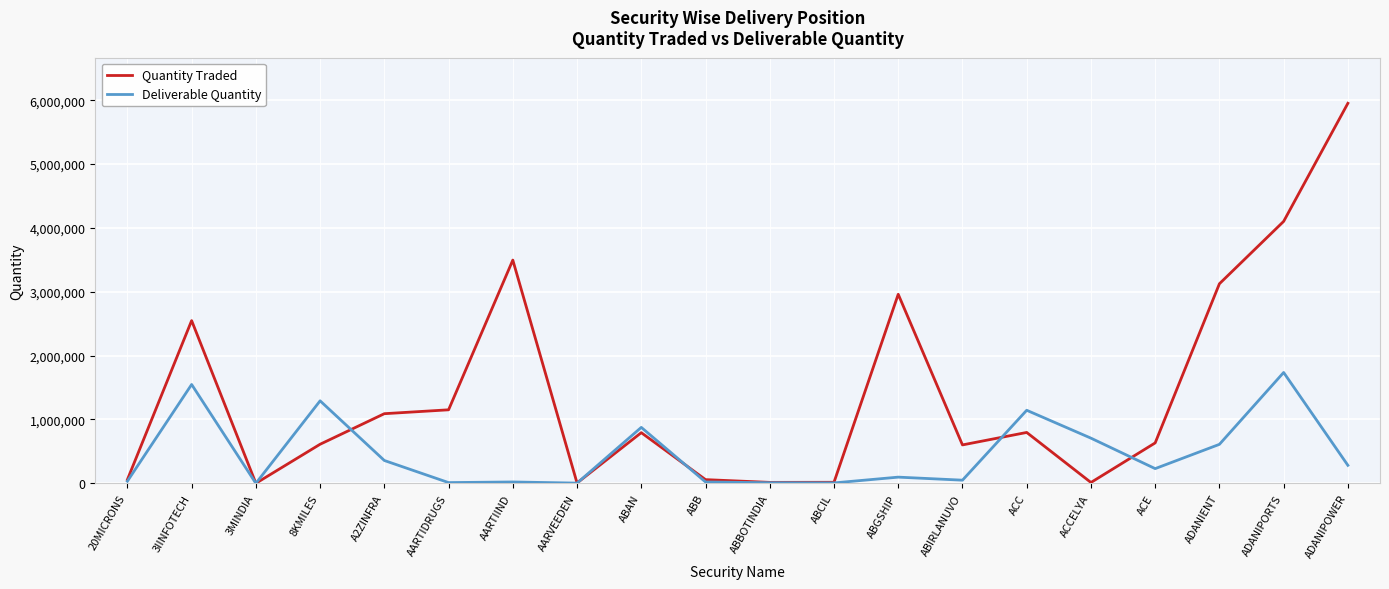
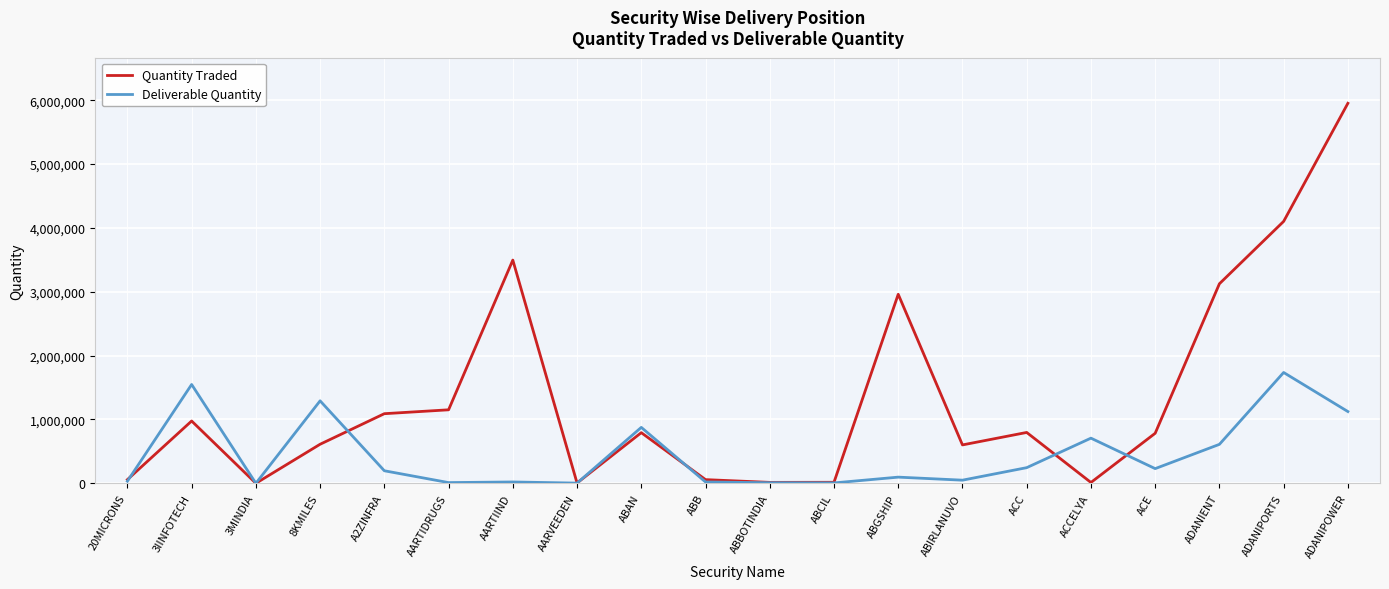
  {
    "Quantity Traded": {
-     "3IINFOTECH": "2,500,000",
+     "3IINFOTECH": "1,000,000",
      "8KMILES": "600,000",
      "A2ZINFRA": "1,100,000",
      "AARTIDRUGS": "1,200,000",
      "AARTIIND": "3,500,000",
      "ABAN": "800,000",
      "ABGSHIP": "3,000,000",
      "ABIRLANUVO": "600,000",
      "ACC": "800,000",
      "ACCELYA": "0",
-     "ACE": "600,000",
+     "ACE": "800,000",
      "ADANIENT": "3,100,000",
      "ADANIPORTS": "4,100,000",
      "ADANIPOWER": "6,000,000"
    },
    "Deliverable Quantity": {
      "3IINFOTECH": "1,500,000",
      "8KMILES": "1,300,000",
-     "A2ZINFRA": "400,000",
+     "A2ZINFRA": "200,000",
      "AARTIDRUGS": "0",
      "AARTIIND": "0",
      "ABAN": "900,000",
      "ABGSHIP": "100,000",
      "ABIRLANUVO": "0",
-     "ACC": "1,100,000",
+     "ACC": "200,000",
      "ACCELYA": "700,000",
      "ACE": "200,000",
      "ADANIENT": "600,000",
      "ADANIPORTS": "1,700,000",
-     "ADANIPOWER": "300,000"
+     "ADANIPOWER": "1,100,000"
    }
  }
